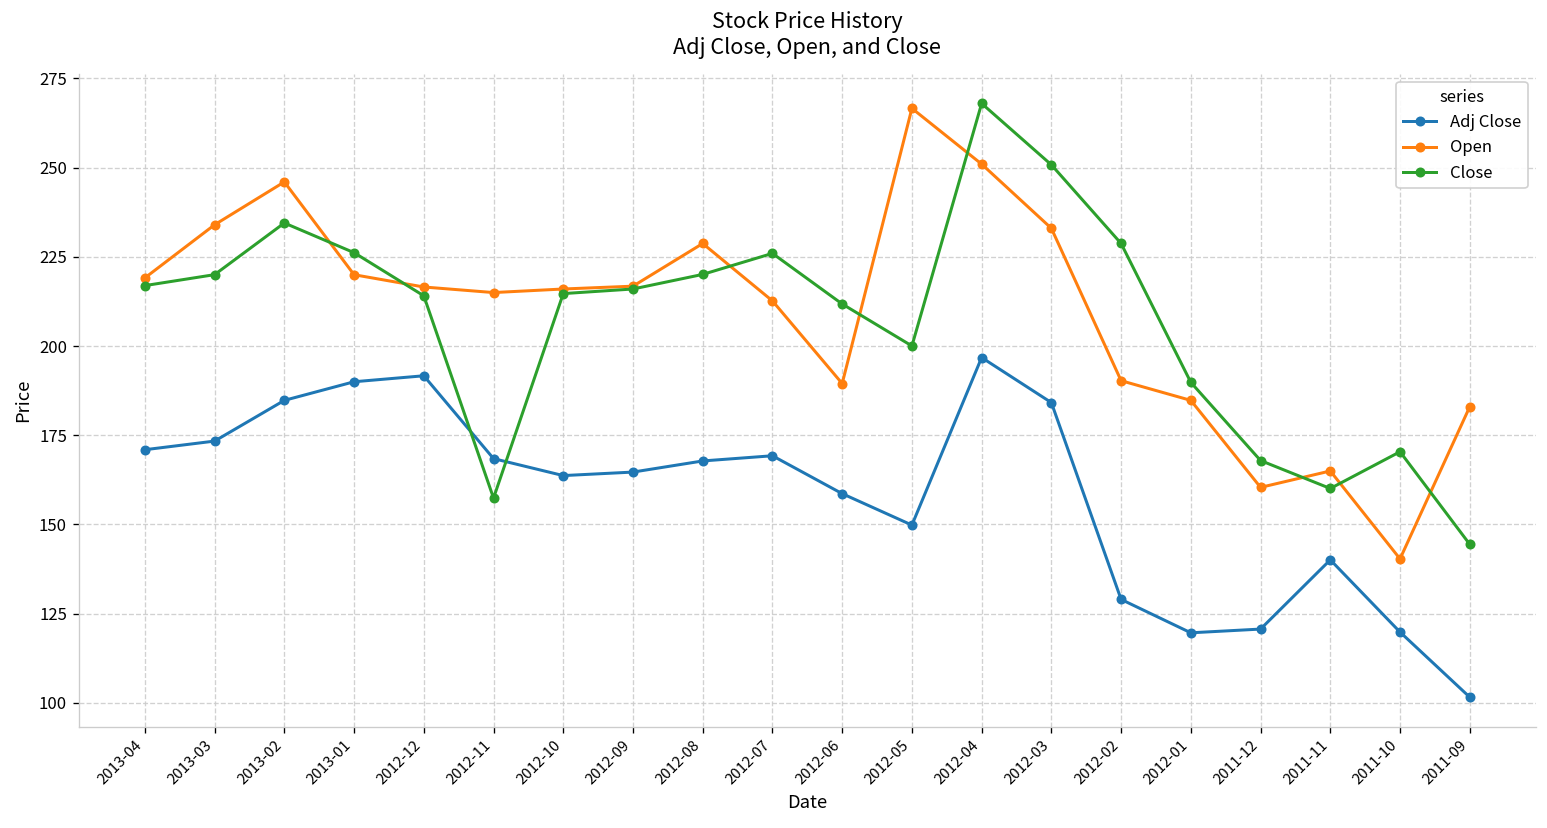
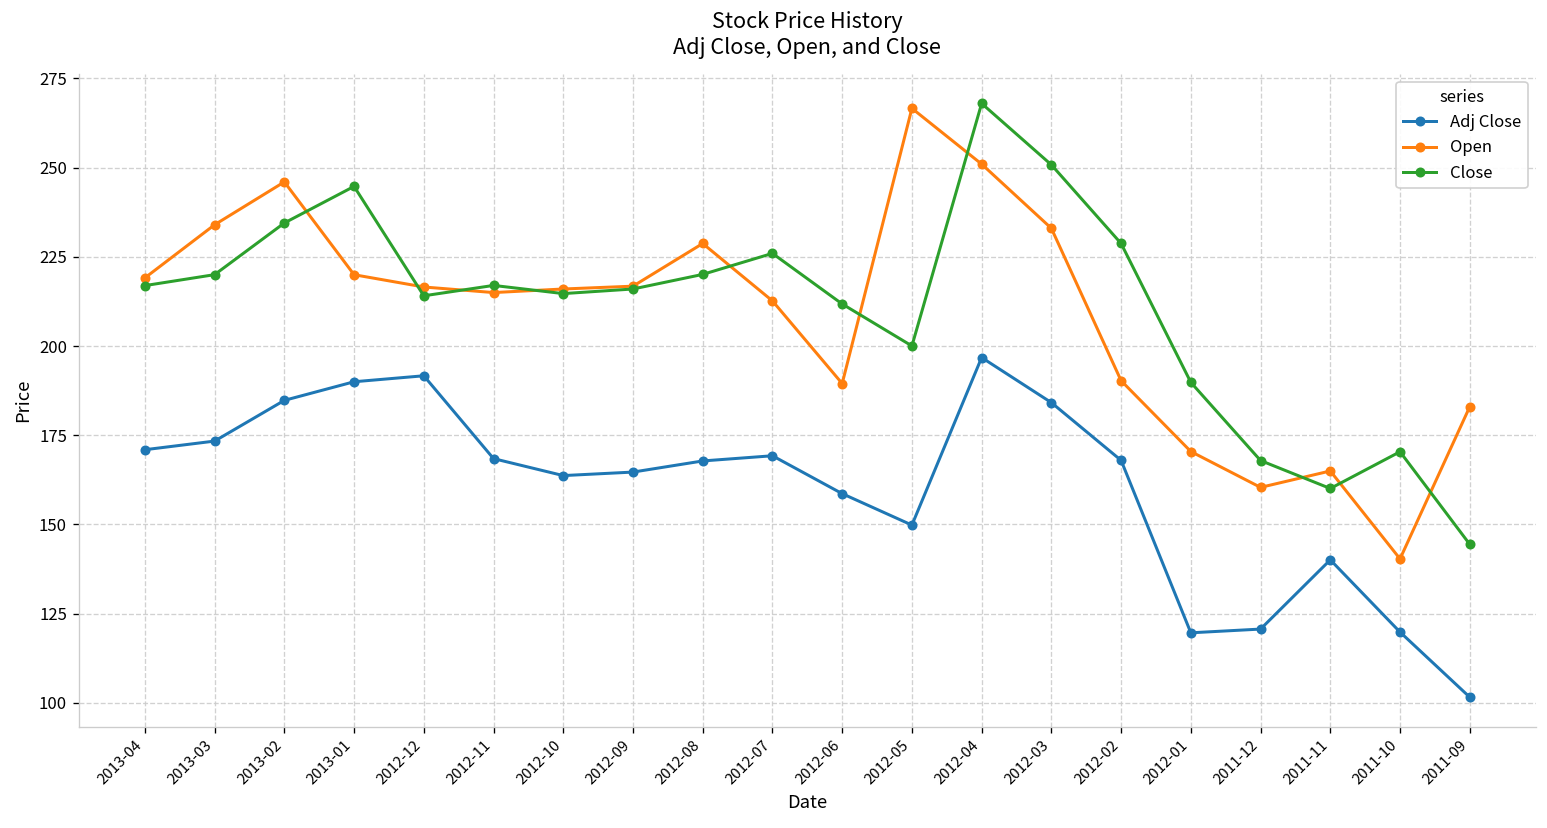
  {
    "Adj Close": {
      "2013-04": 171,
      "2013-03": 173,
      "2013-02": 185,
      "2013-01": 190,
      "2012-12": 192,
      "2012-11": 168,
      "2012-10": 164,
      "2012-09": 165,
      "2012-08": 168,
      "2012-07": 169,
      "2012-06": 159,
      "2012-05": 150,
      "2012-04": 197,
      "2012-03": 184,
-     "2012-02": 129,
+     "2012-02": 168,
      "2012-01": 120,
      "2011-12": 121,
      "2011-11": 140,
      "2011-10": 120,
      "2011-09": 102
    },
    "Open": {
      "2013-04": 219,
      "2013-03": 234,
      "2013-02": 246,
      "2013-01": 220,
      "2012-12": 217,
      "2012-11": 215,
      "2012-10": 216,
      "2012-08": 229,
      "2012-07": 213,
      "2012-06": 190,
      "2012-05": 267,
      "2012-04": 251,
      "2012-03": 233,
      "2012-02": 190,
-     "2012-01": 185,
+     "2012-01": 170,
      "2011-12": 160,
      "2011-11": 165,
      "2011-10": 140,
      "2011-09": 183
    },
    "Close": {
      "2013-04": 217,
      "2013-03": 220,
      "2013-02": 235,
-     "2013-01": 226,
+     "2013-01": 245,
      "2012-12": 214,
-     "2012-11": 157,
+     "2012-11": 217,
      "2012-10": 215,
      "2012-08": 220,
      "2012-07": 226,
      "2012-06": 212,
      "2012-05": 200,
      "2012-04": 268,
      "2012-03": 251,
      "2012-02": 229,
      "2012-01": 190,
      "2011-12": 168,
      "2011-11": 160,
      "2011-10": 170,
      "2011-09": 144
    }
  }
